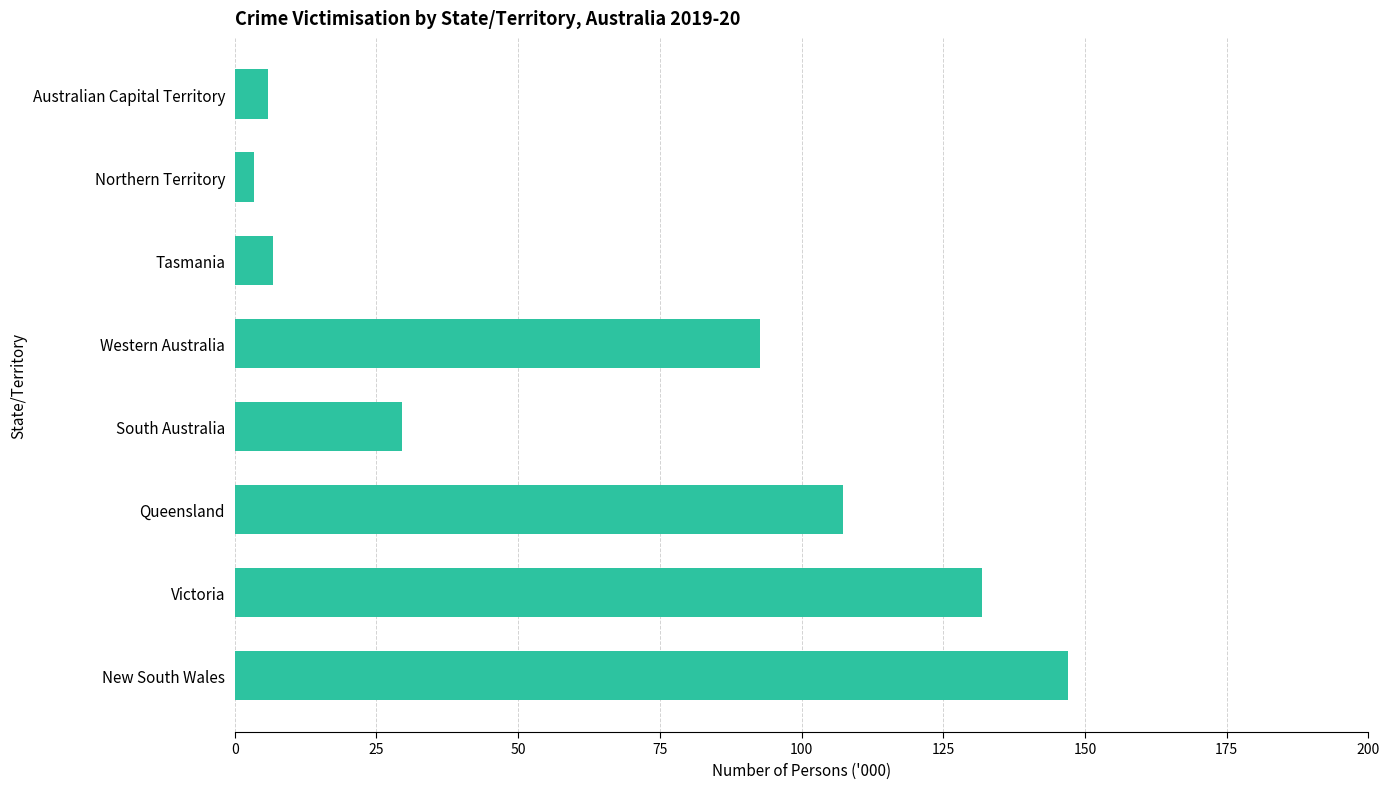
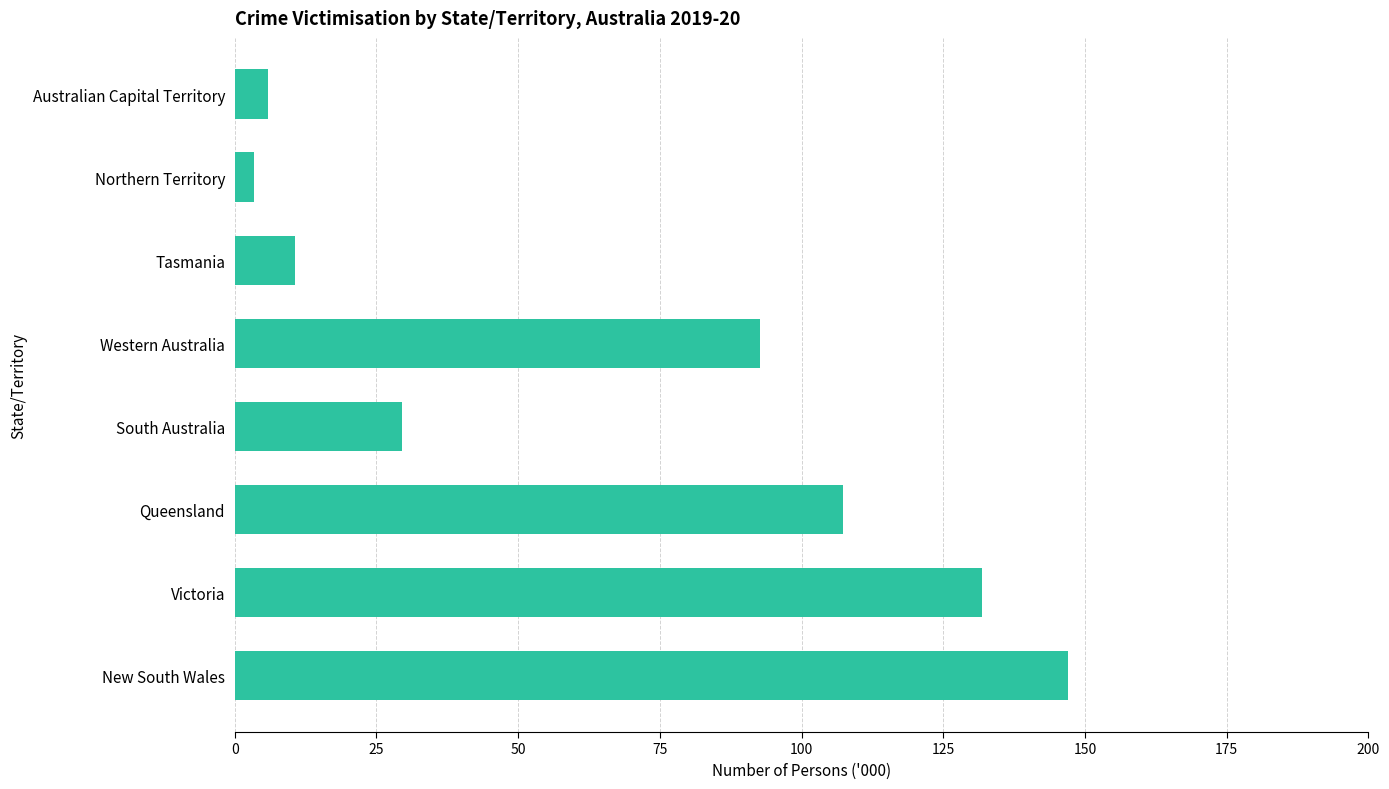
  {
    "Australian Capital Territory": 6,
    "Northern Territory": 3,
-   "Tasmania": 7,
+   "Tasmania": 11,
    "Western Australia": 93,
    "South Australia": 30,
    "Queensland": 107,
    "Victoria": 132,
    "New South Wales": 147
  }
